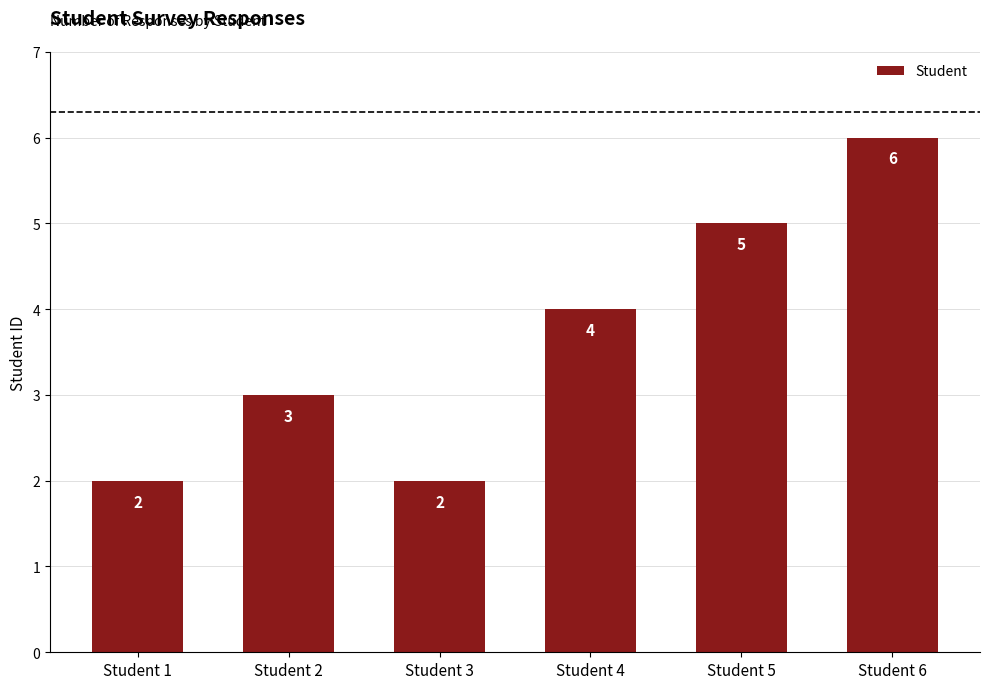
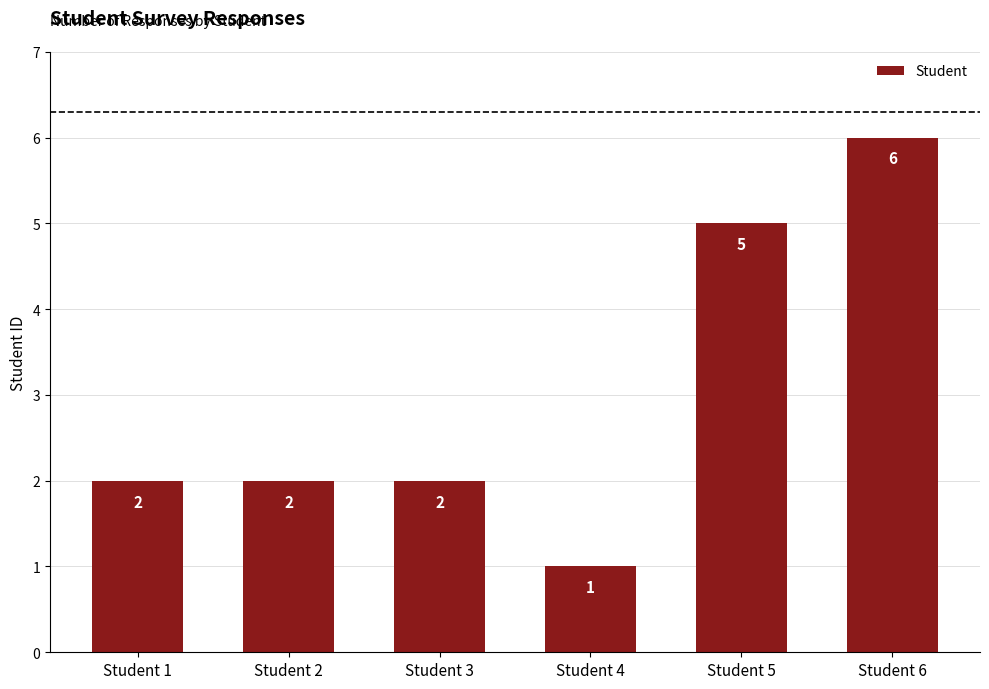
  {
    "Student 1": 2,
-   "Student 2": 3,
+   "Student 2": 2,
    "Student 3": 2,
-   "Student 4": 4,
+   "Student 4": 1,
    "Student 5": 5,
    "Student 6": 6
  }
